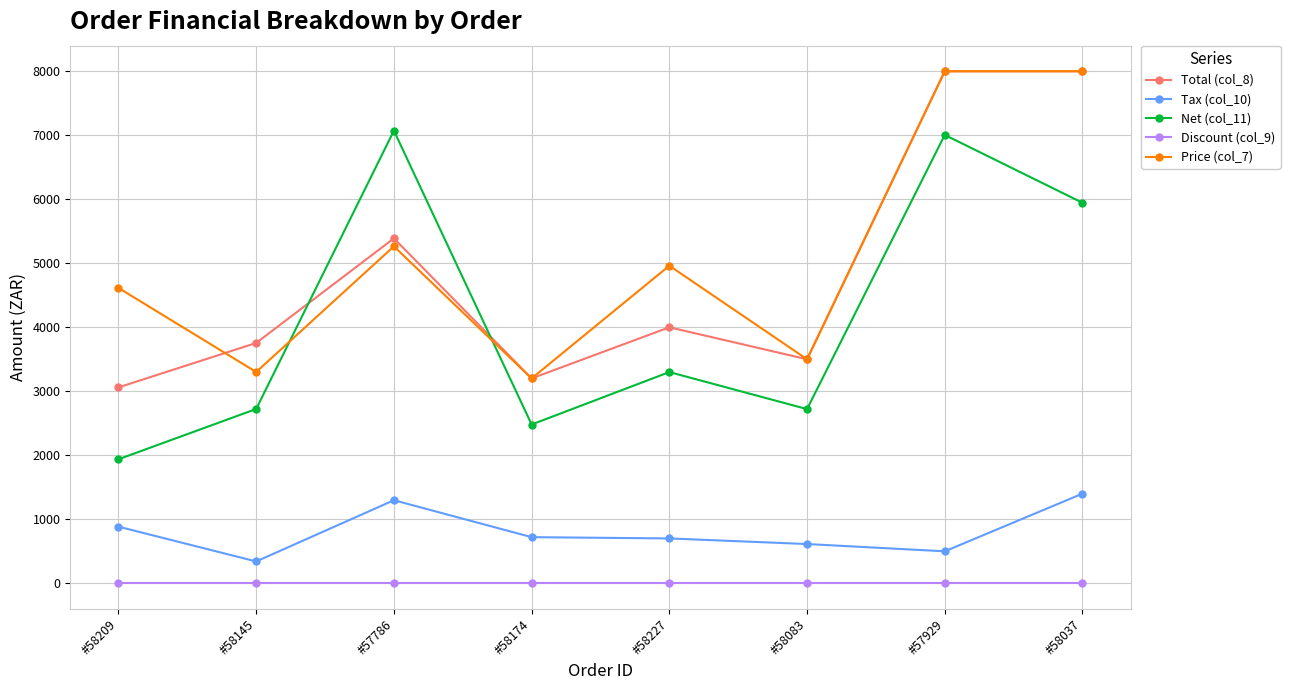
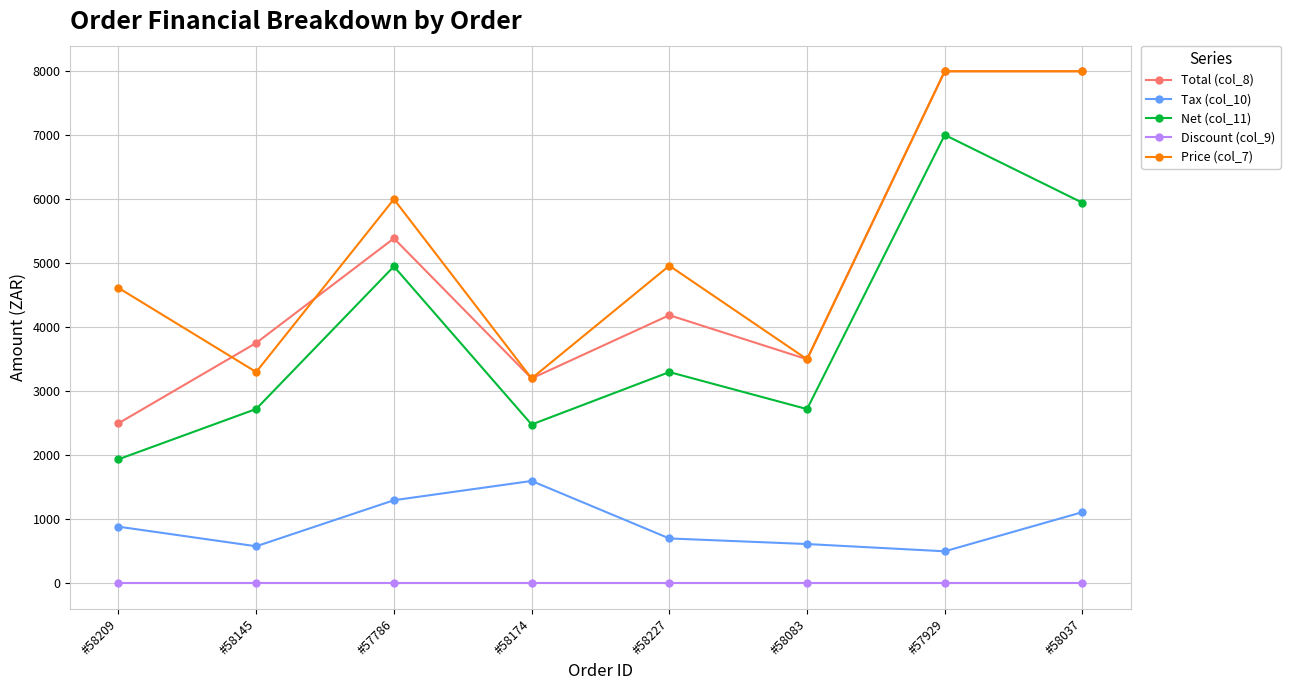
  {
    "Total (col_8)": {
-     "#58209": 3100,
+     "#58209": 2500,
      "#58145": 3800,
      "#57786": 5400,
-     "#58227": 4000
+     "#58227": 4200
    },
    "Tax (col_10)": {
      "#58209": 900,
-     "#58145": 300,
+     "#58145": 600,
      "#57786": 1300,
-     "#58174": 700,
+     "#58174": 1600,
      "#58227": 700,
      "#58083": 600,
      "#57929": 500,
-     "#58037": 1400
+     "#58037": 1100
    },
    "Net (col_11)": {
      "#58209": 1900,
      "#58145": 2700,
-     "#57786": 7100,
+     "#57786": 5000,
      "#58174": 2500,
      "#58227": 3300,
      "#58083": 2700,
      "#57929": 7000,
      "#58037": 5900
    },
    "Discount (col_9)": {
      "#58209": 0,
      "#58145": 0,
      "#57786": 0,
      "#58174": 0,
      "#58227": 0,
      "#58083": 0,
      "#57929": 0,
      "#58037": 0
    },
    "Price (col_7)": {
      "#58209": 4600,
      "#58145": 3300,
-     "#57786": 5300,
+     "#57786": 6000,
      "#58227": 5000
    }
  }
